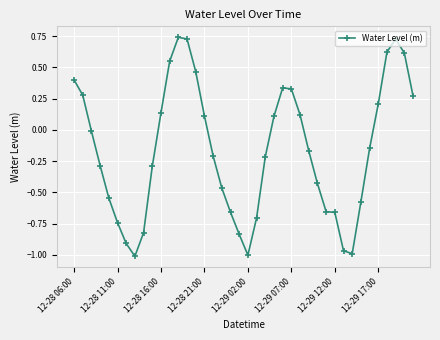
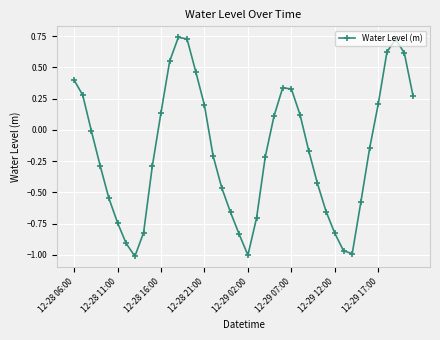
  {
    "12-28 06:00": 0.40,
    "12-28 11:00": -0.74,
    "12-28 16:00": 0.14,
-   "12-28 21:00": 0.11,
+   "12-28 21:00": 0.20,
    "12-29 02:00": -1.00,
    "12-29 07:00": 0.33,
-   "12-29 12:00": -0.66,
+   "12-29 12:00": -0.83,
    "12-29 17:00": 0.21
  }
